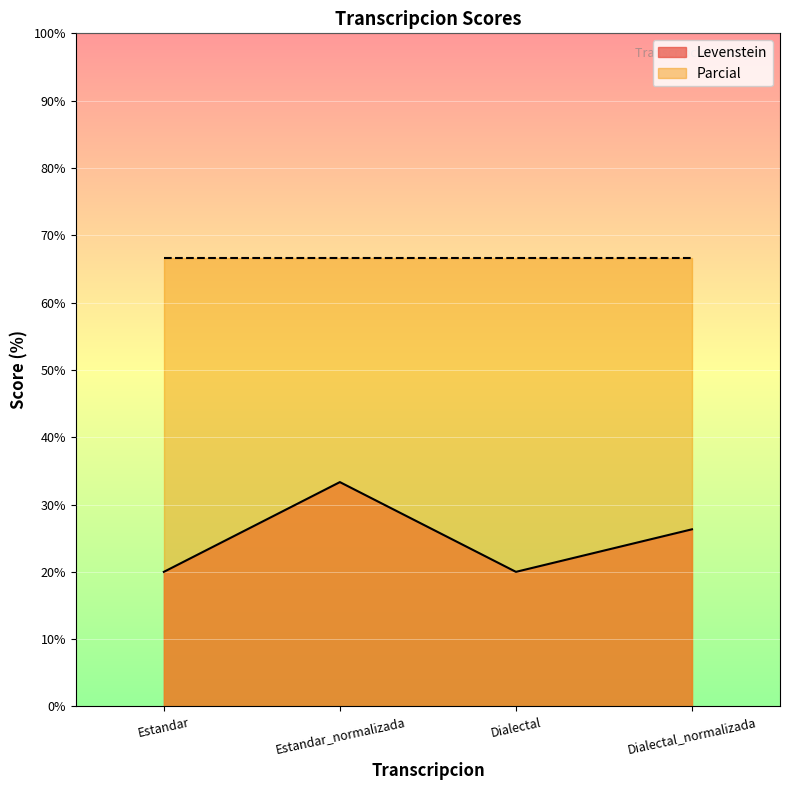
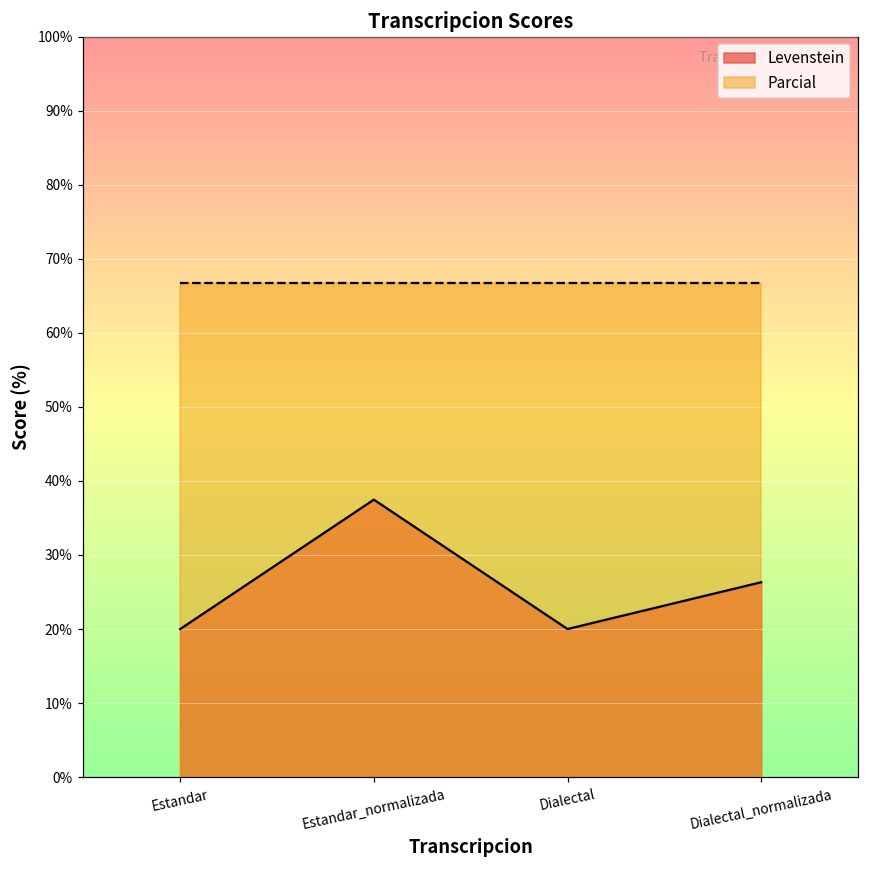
  {
    "Levenstein": {
      "Estandar": "20%",
-     "Estandar_normalizada": "33%",
+     "Estandar_normalizada": "37%",
      "Dialectal": "20%",
      "Dialectal_normalizada": "26%"
    },
    "Parcial": {
      "Estandar": "67%",
      "Estandar_normalizada": "67%",
      "Dialectal": "67%",
      "Dialectal_normalizada": "67%"
    }
  }
